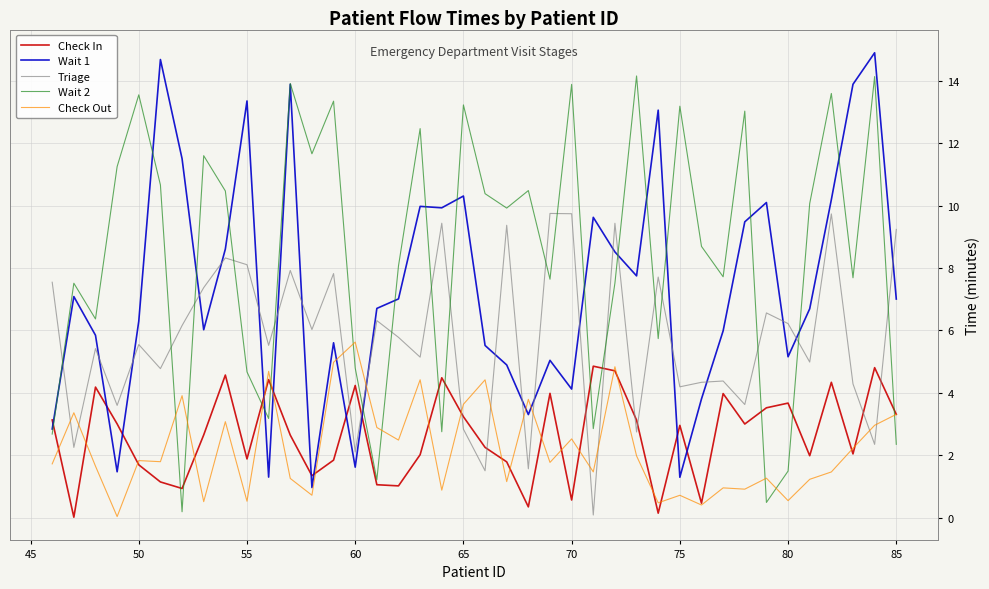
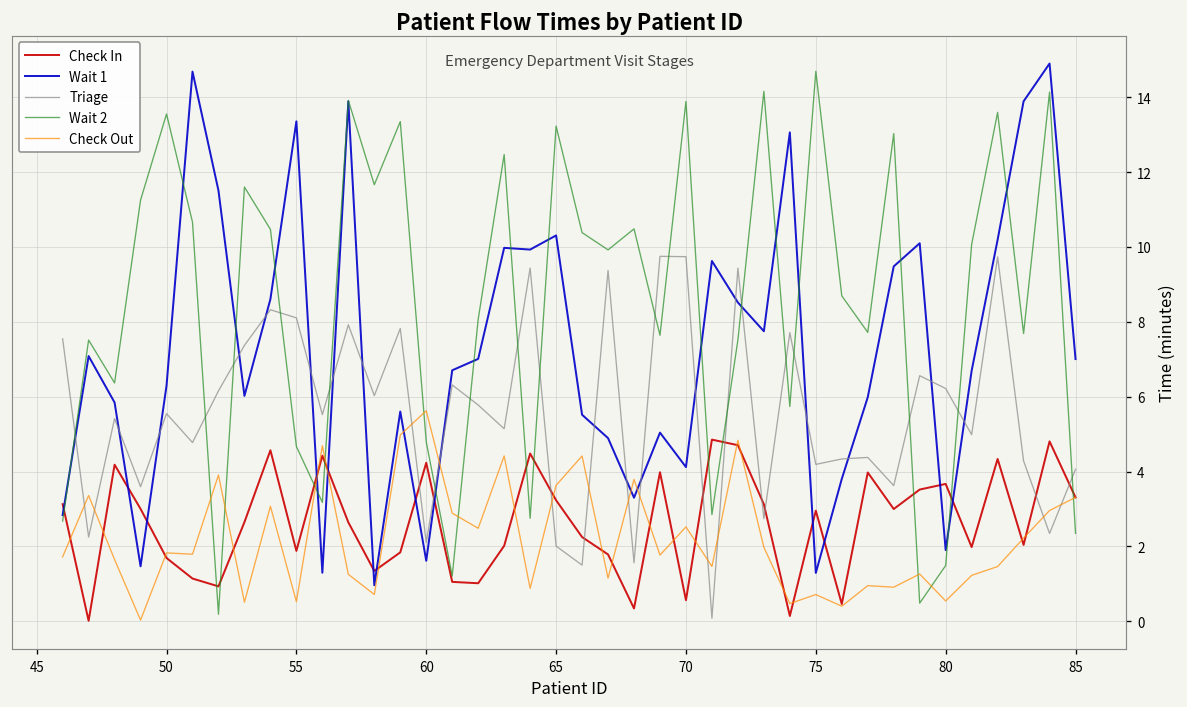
  {
    "Check In": {
      "50": 1.7,
      "55": 1.9,
      "60": 4.2,
      "65": 3.2,
      "70": 0.6,
      "75": 3.0,
      "80": 3.7
    },
    "Wait 1": {
      "50": 6.3,
      "55": 13.4,
      "60": 1.6,
      "65": 10.3,
      "70": 4.1,
      "75": 1.3,
-     "80": 5.2,
+     "80": 1.9,
      "85": 7.0
    },
    "Triage": {
      "50": 5.5,
      "55": 8.1,
      "60": 2.1,
-     "65": 2.8,
+     "65": 2.0,
      "70": 9.7,
      "75": 4.2,
      "80": 6.2,
-     "85": 9.2
+     "85": 4.1
    },
    "Wait 2": {
      "50": 13.6,
      "55": 4.7,
      "60": 4.8,
      "65": 13.2,
      "70": 13.9,
-     "75": 13.2,
+     "75": 14.7,
      "80": 1.5,
      "85": 2.3
    },
    "Check Out": {
      "50": 1.8,
      "55": 0.5,
      "60": 5.6,
      "65": 3.6,
      "70": 2.5,
      "75": 0.7,
      "80": 0.5
    }
  }
